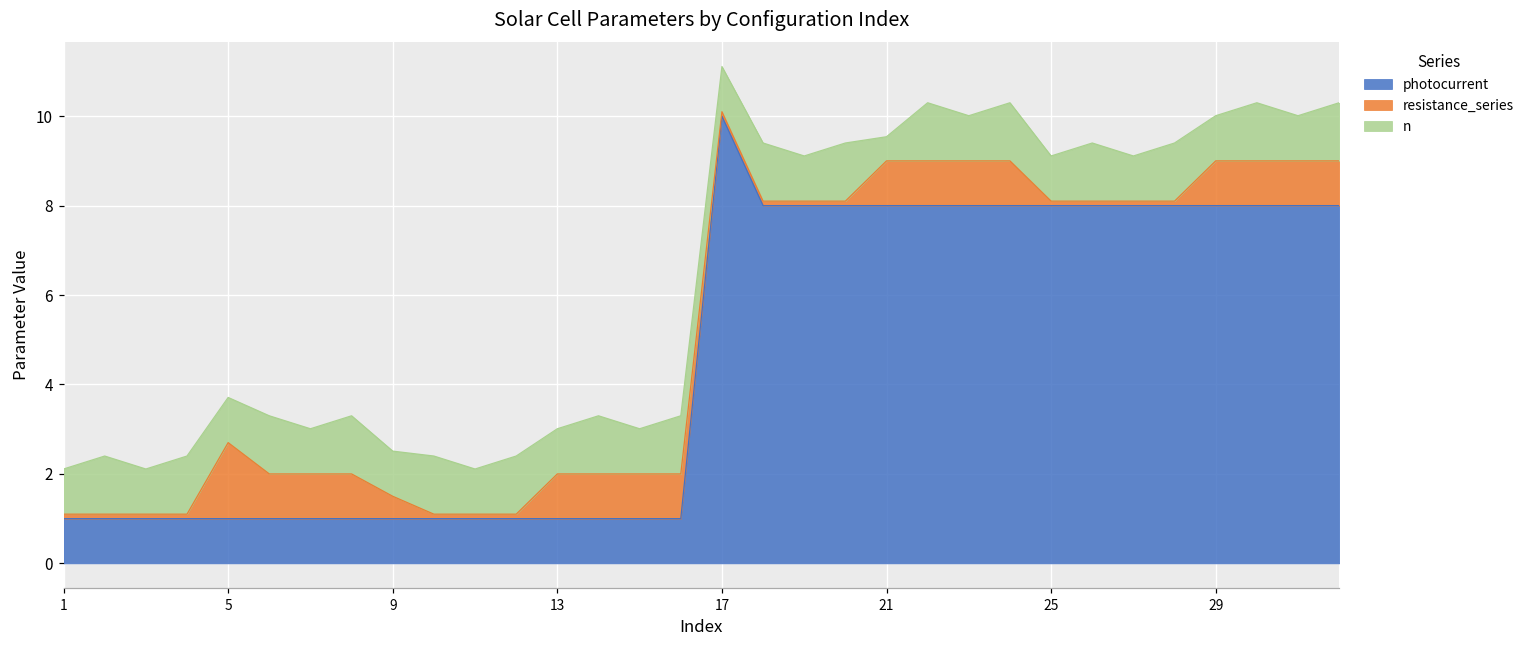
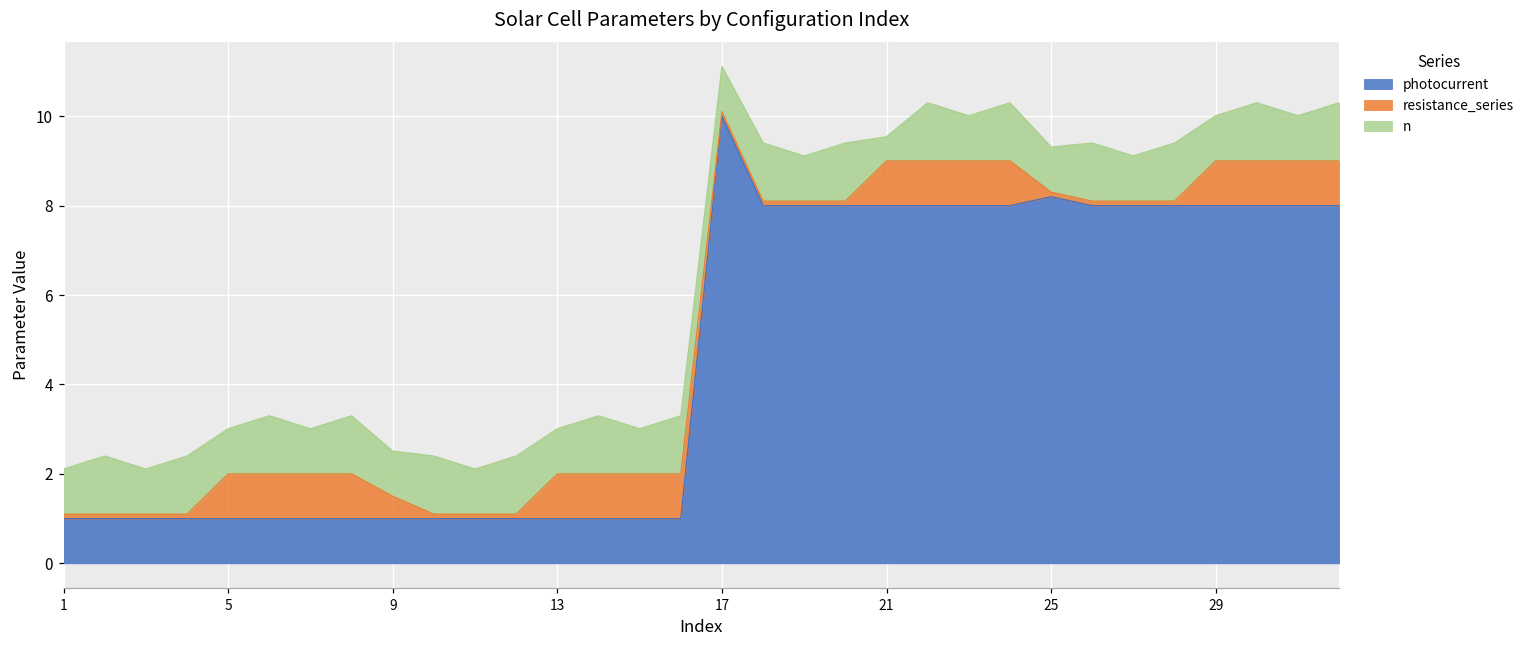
  {
    "photocurrent": {
      "1": 1.0,
      "5": 1.0,
      "9": 1.0,
      "13": 1.0,
      "17": 10.0,
      "21": 8.0,
-     "25": 8.0,
+     "25": 8.2,
      "29": 8.0
    },
    "resistance_series": {
      "1": 0.1,
-     "5": 1.7,
+     "5": 1.0,
      "9": 0.5,
      "13": 1.0,
      "17": 0.1,
      "21": 1.0,
      "25": 0.1,
      "29": 1.0
    },
    "n": {
      "1": 1.0,
      "5": 1.0,
      "9": 1.0,
      "13": 1.0,
      "17": 1.0,
      "21": 0.5,
      "25": 1.0,
      "29": 1.0
    }
  }
